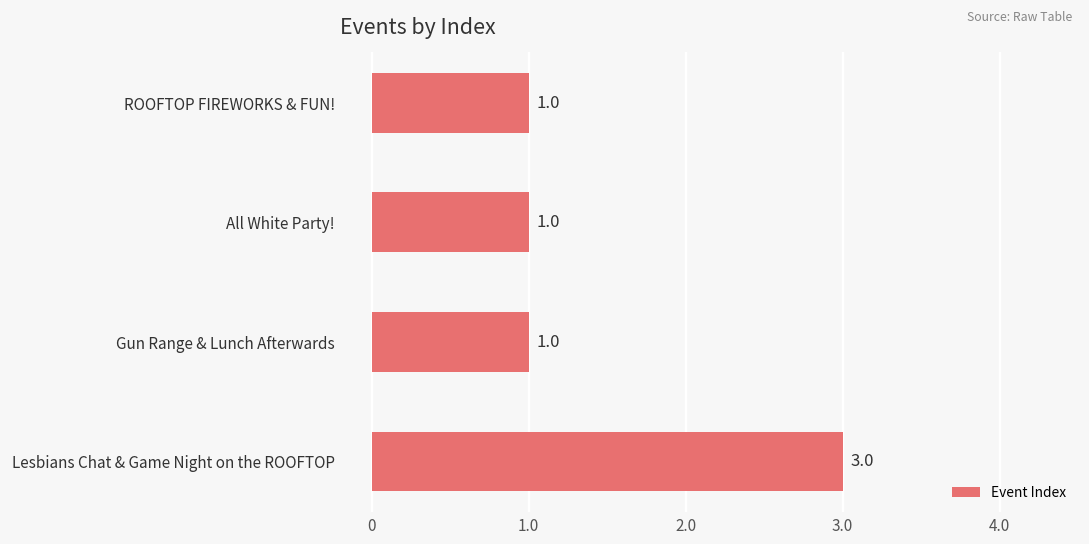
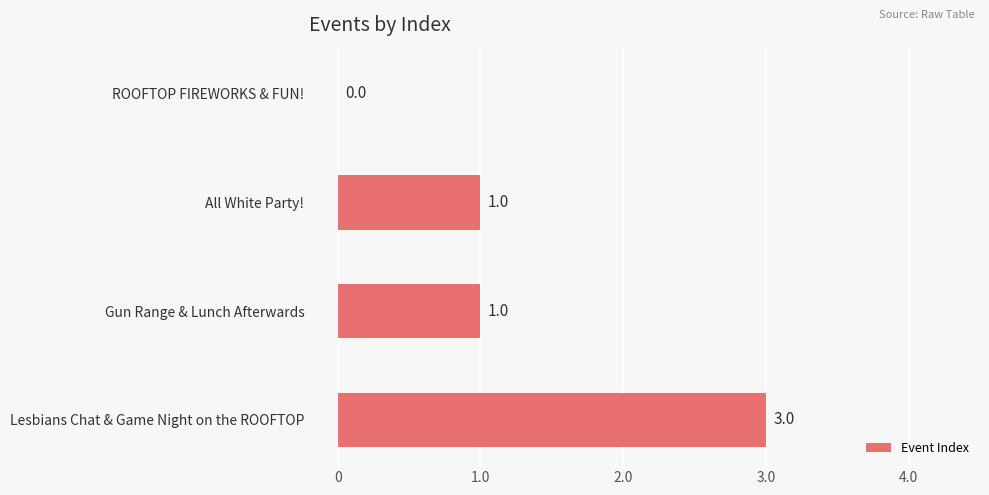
  {
-   "ROOFTOP FIREWORKS & FUN!": 1.0,
+   "ROOFTOP FIREWORKS & FUN!": 0.0,
    "All White Party!": 1.0,
    "Gun Range & Lunch Afterwards": 1.0,
    "Lesbians Chat & Game Night on the ROOFTOP": 3.0
  }
